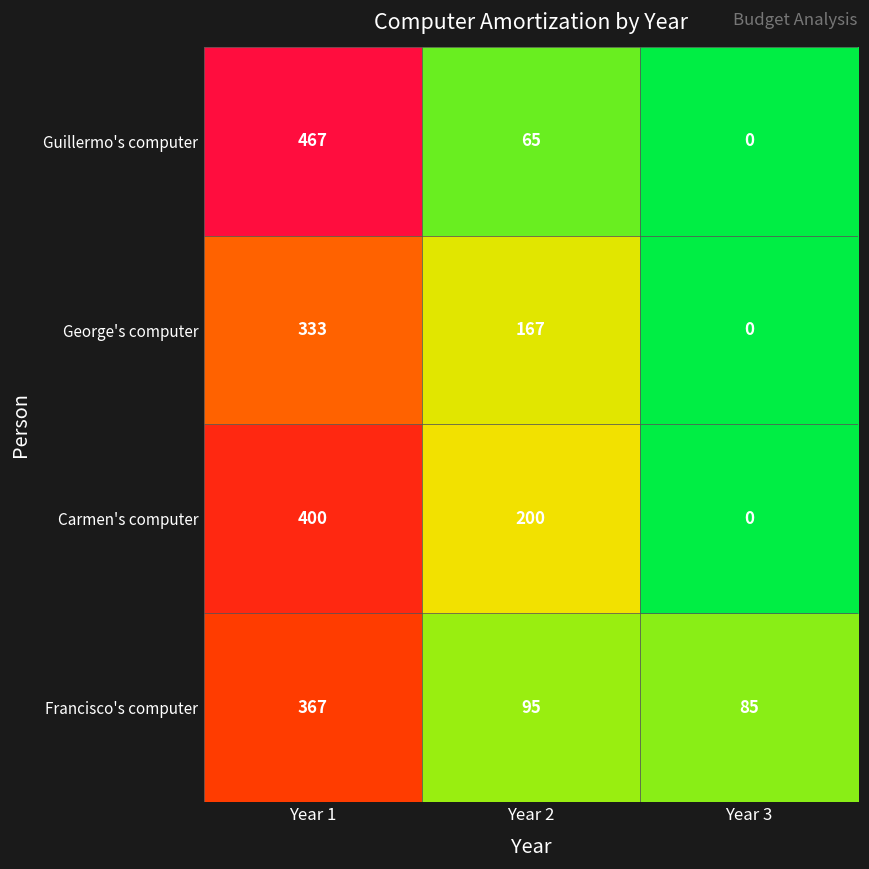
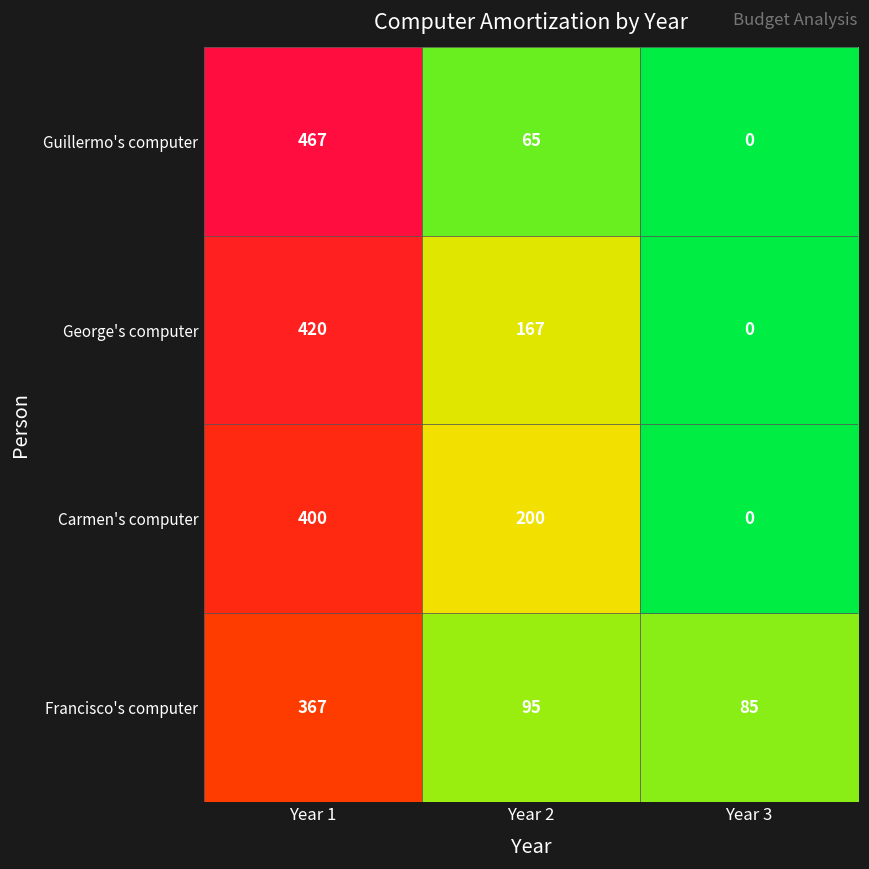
  {
    "Guillermo's computer": {
      "Year 1": 467,
      "Year 2": 65,
      "Year 3": 0
    },
    "George's computer": {
-     "Year 1": 333,
+     "Year 1": 420,
      "Year 2": 167,
      "Year 3": 0
    },
    "Carmen's computer": {
      "Year 1": 400,
      "Year 2": 200,
      "Year 3": 0
    },
    "Francisco's computer": {
      "Year 1": 367,
      "Year 2": 95,
      "Year 3": 85
    }
  }
